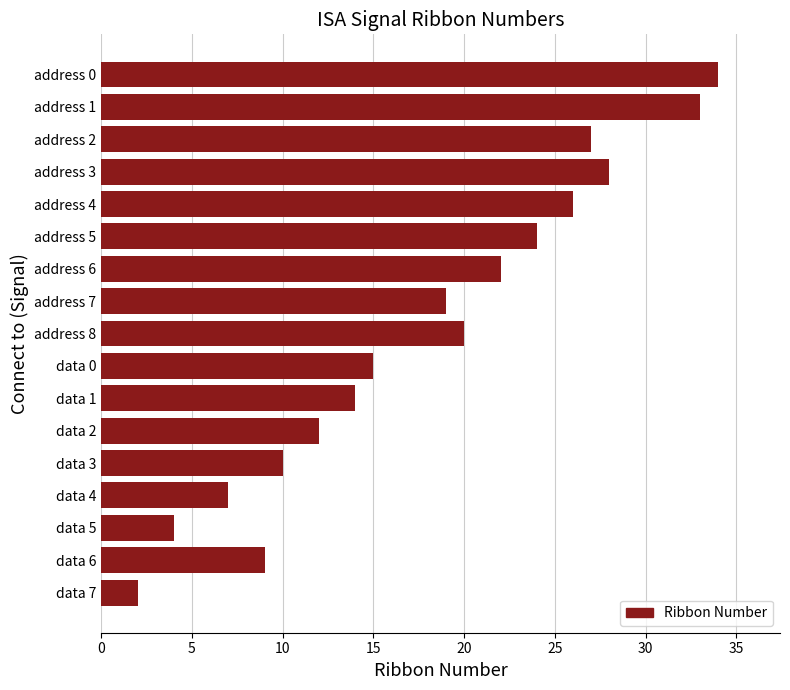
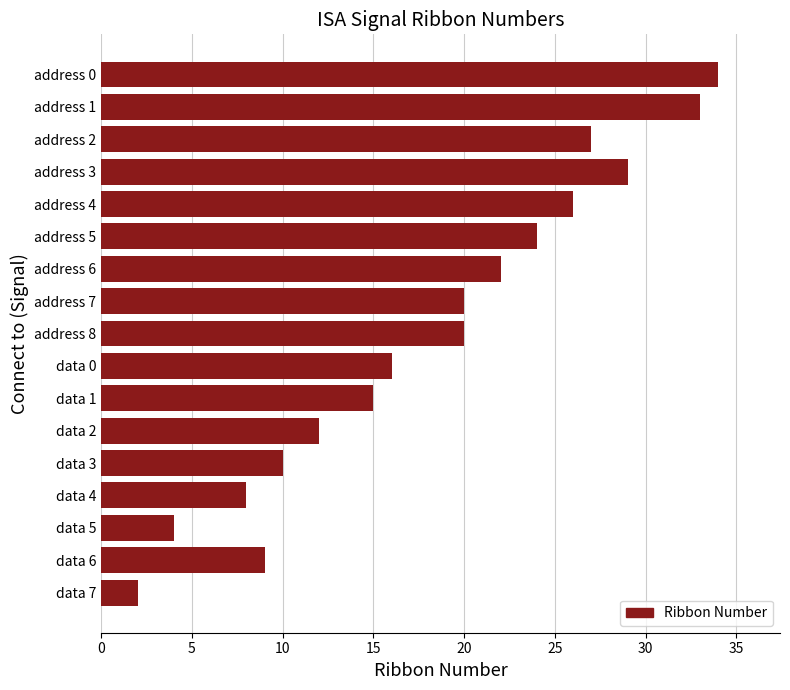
  {
    "address 0": 34,
    "address 1": 33,
    "address 2": 27,
-   "address 3": 28,
+   "address 3": 29,
    "address 4": 26,
    "address 5": 24,
    "address 6": 22,
-   "address 7": 19,
+   "address 7": 20,
    "address 8": 20,
-   "data 0": 15,
-   "data 1": 14,
+   "data 0": 16,
+   "data 1": 15,
    "data 2": 12,
    "data 3": 10,
-   "data 4": 7,
+   "data 4": 8,
    "data 5": 4,
    "data 6": 9,
    "data 7": 2
  }
